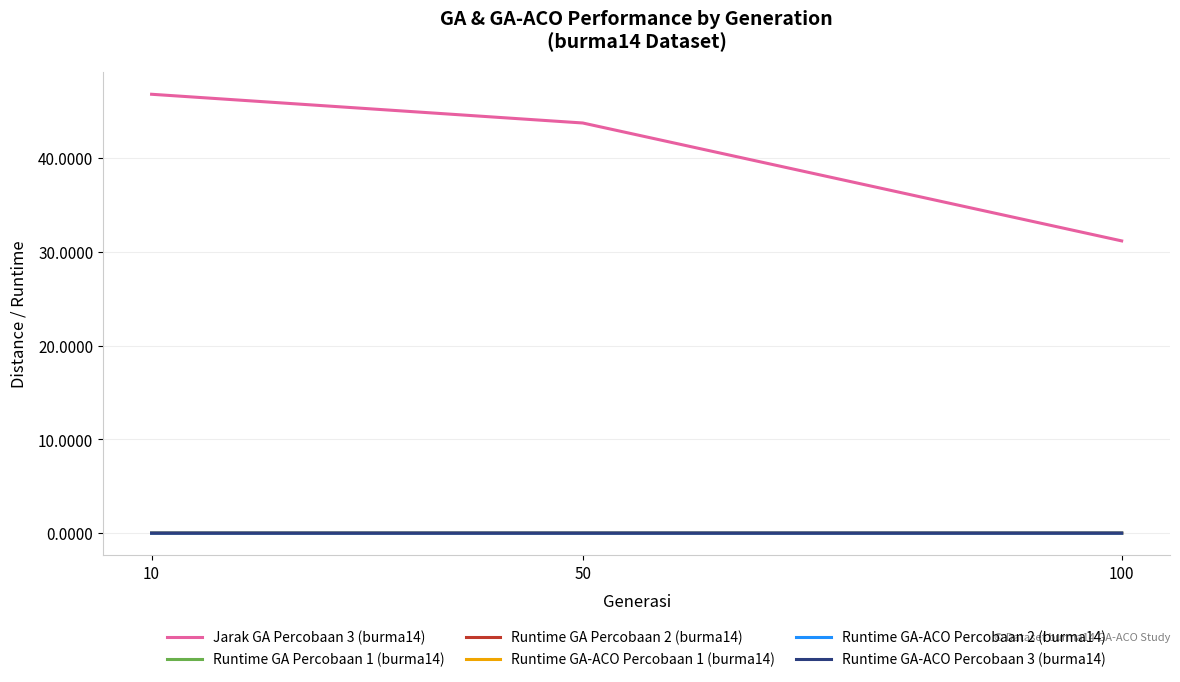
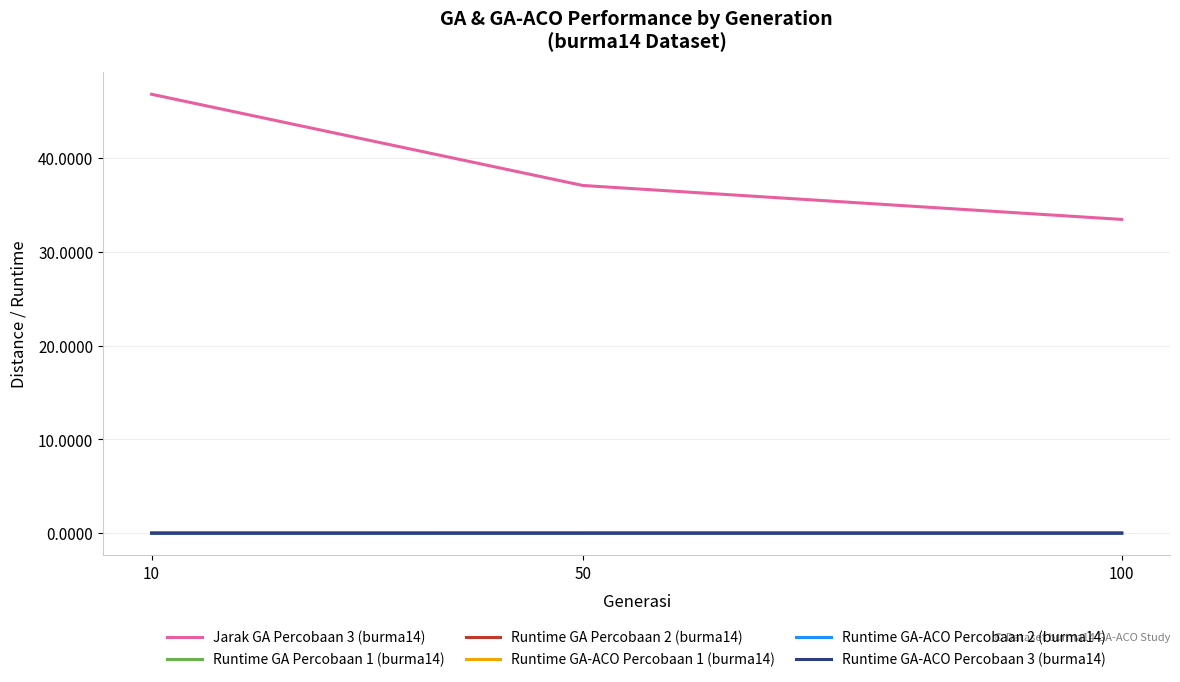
  {
    "Jarak GA Percobaan 3 (burma14)": {
      "10": 47,
-     "50": 44,
-     "100": 31
+     "50": 37,
+     "100": 33
    },
    "Runtime GA-ACO Percobaan 3 (burma14)": {
      "10": 0,
      "50": 0,
      "100": 0
    }
  }
